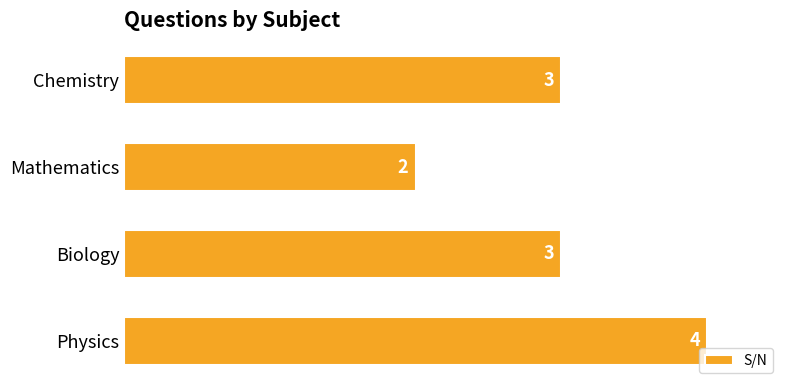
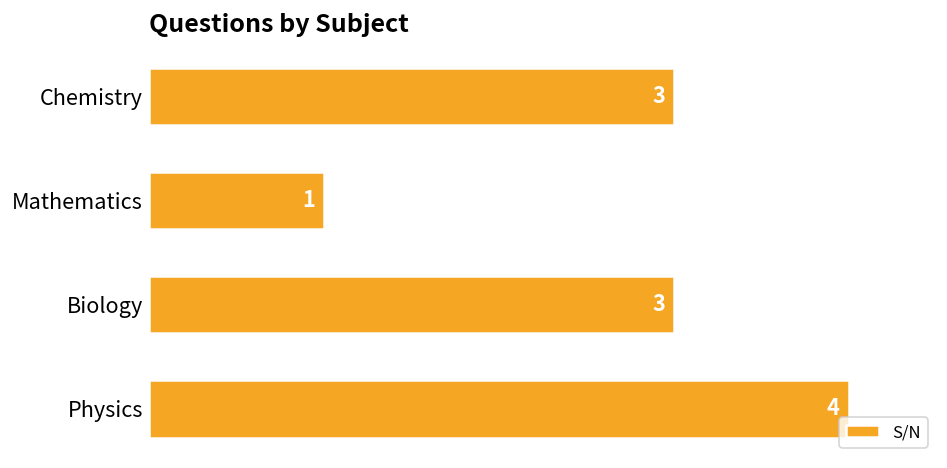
  {
    "Chemistry": 3,
-   "Mathematics": 2,
+   "Mathematics": 1,
    "Biology": 3
  }
